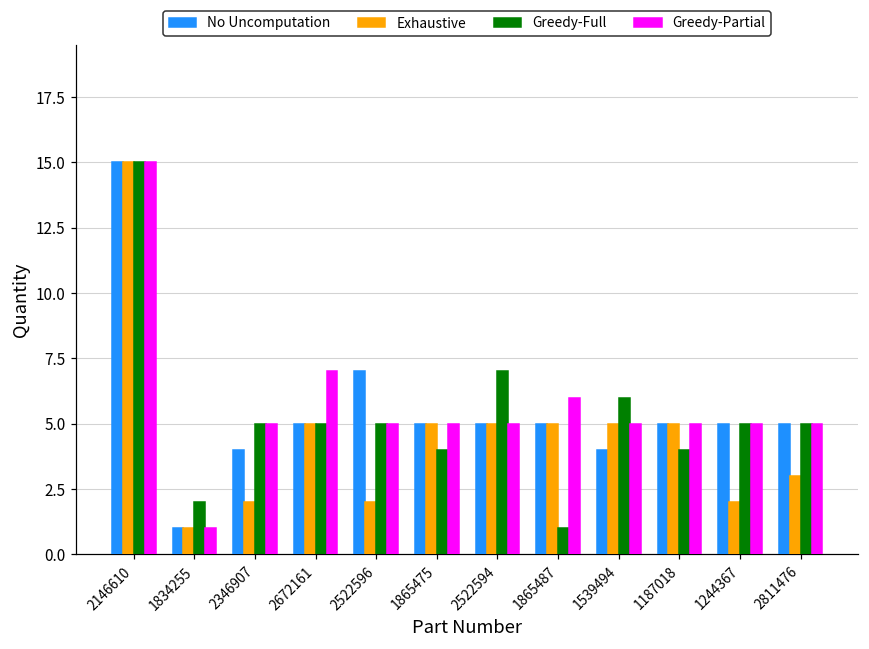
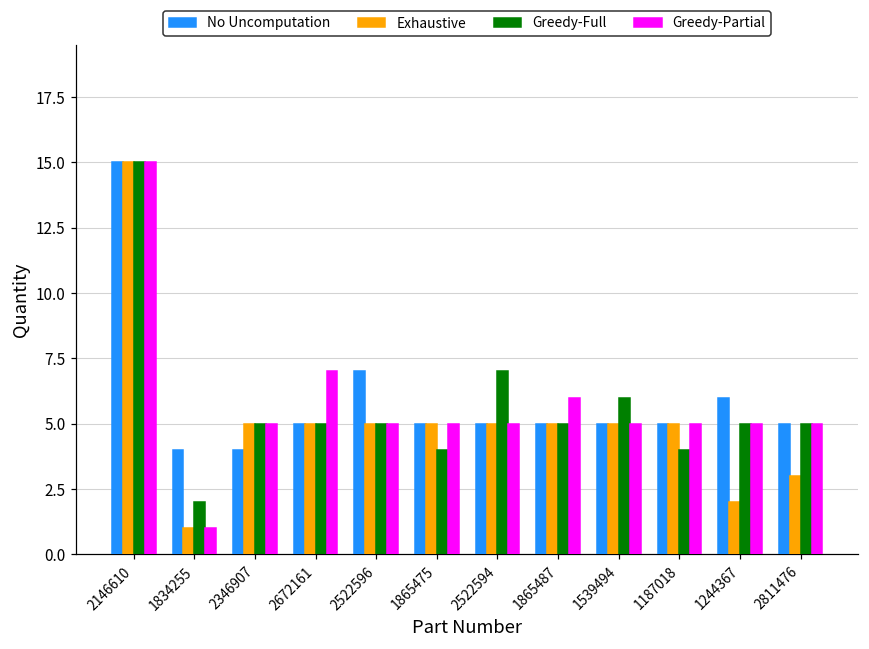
  {
    "No Uncomputation": {
      "2146610": 15,
-     "1834255": 1,
+     "1834255": 4,
      "2346907": 4,
      "2672161": 5,
      "2522596": 7,
      "1865475": 5,
      "2522594": 5,
      "1865487": 5,
-     "1539494": 4,
+     "1539494": 5,
      "1187018": 5,
-     "1244367": 5,
+     "1244367": 6,
      "2811476": 5
    },
    "Exhaustive": {
      "2146610": 15,
      "1834255": 1,
-     "2346907": 2,
+     "2346907": 5,
      "2672161": 5,
-     "2522596": 2,
+     "2522596": 5,
      "1865475": 5,
      "2522594": 5,
      "1865487": 5,
      "1539494": 5,
      "1187018": 5,
      "1244367": 2,
      "2811476": 3
    },
    "Greedy-Full": {
      "2146610": 15,
      "1834255": 2,
      "2346907": 5,
      "2672161": 5,
      "2522596": 5,
      "1865475": 4,
      "2522594": 7,
-     "1865487": 1,
+     "1865487": 5,
      "1539494": 6,
      "1187018": 4,
      "1244367": 5,
      "2811476": 5
    },
    "Greedy-Partial": {
      "2146610": 15,
      "1834255": 1,
      "2346907": 5,
      "2672161": 7,
      "2522596": 5,
      "1865475": 5,
      "2522594": 5,
      "1865487": 6,
      "1539494": 5,
      "1187018": 5,
      "1244367": 5,
      "2811476": 5
    }
  }
